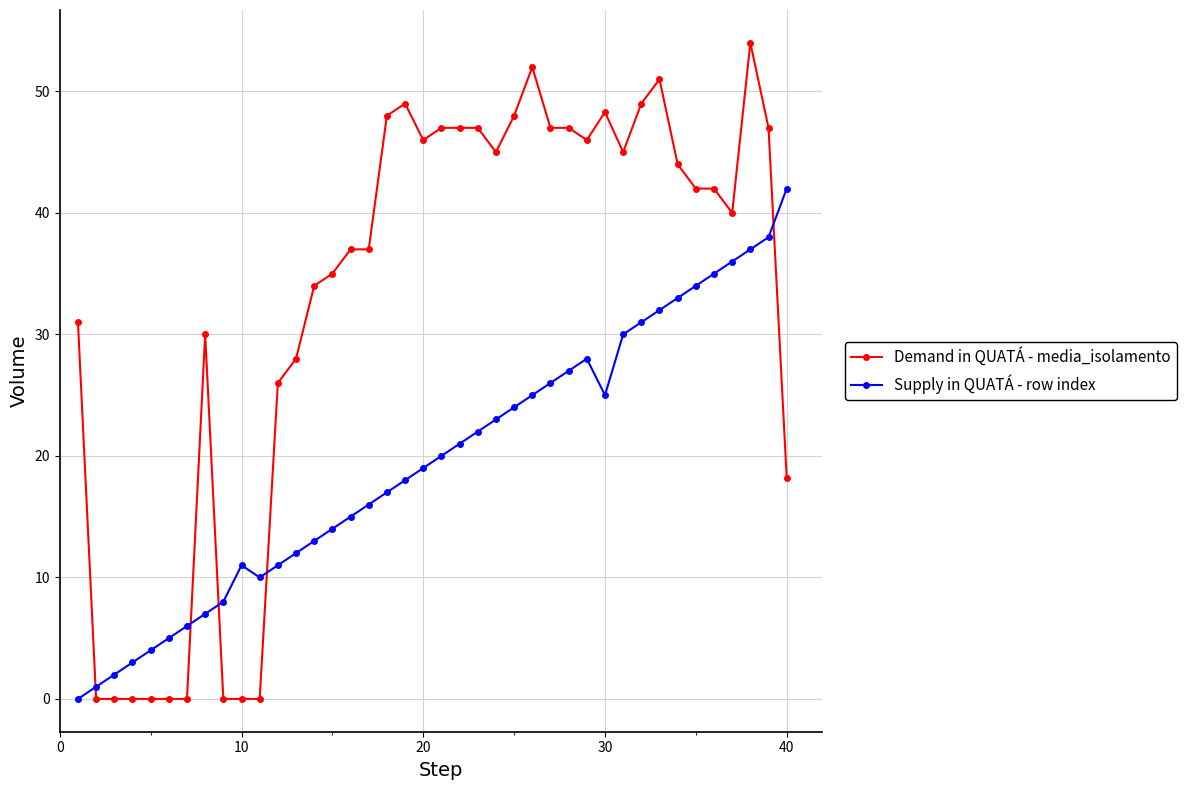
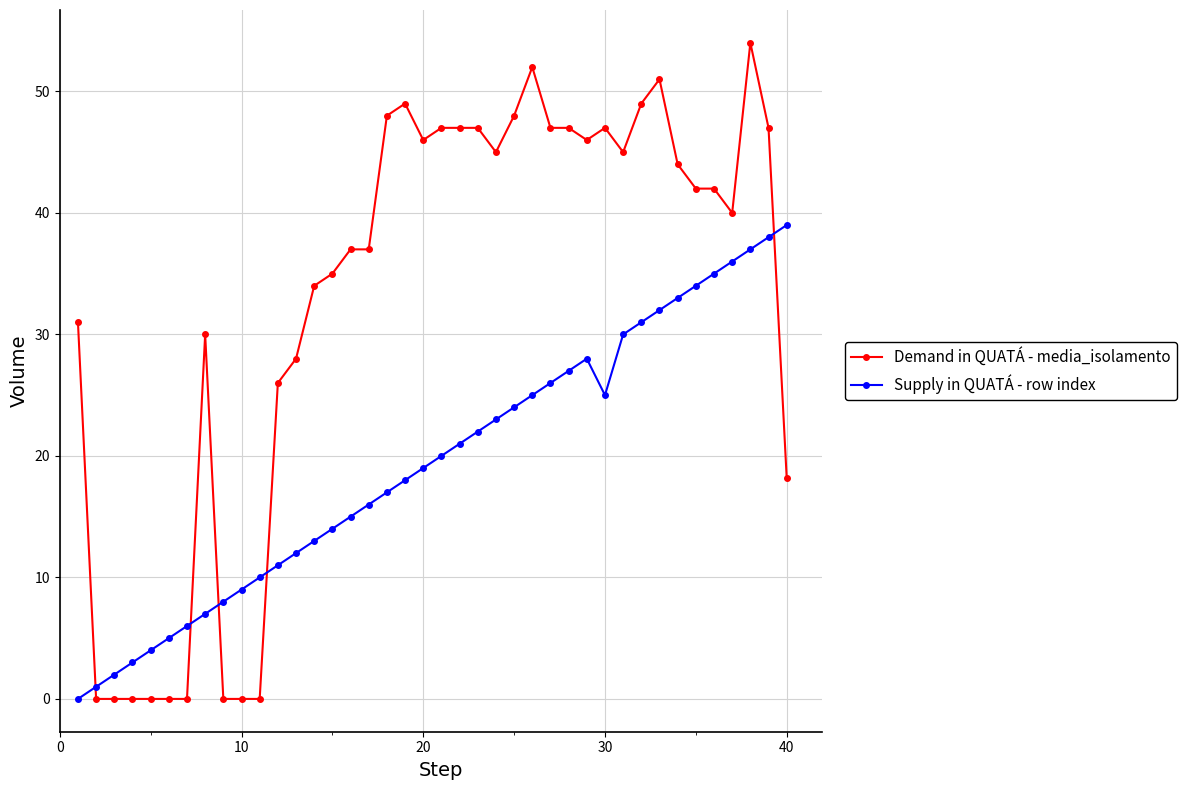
  {
    "Demand in QUATÁ - media_isolamento": {
      "10": 0.0,
      "20": 46.0,
-     "30": 48.3,
+     "30": 47.0,
      "40": 18.2
    },
    "Supply in QUATÁ - row index": {
-     "10": 11,
+     "10": 9,
      "20": 19,
      "30": 25,
-     "40": 42
+     "40": 39
    }
  }
